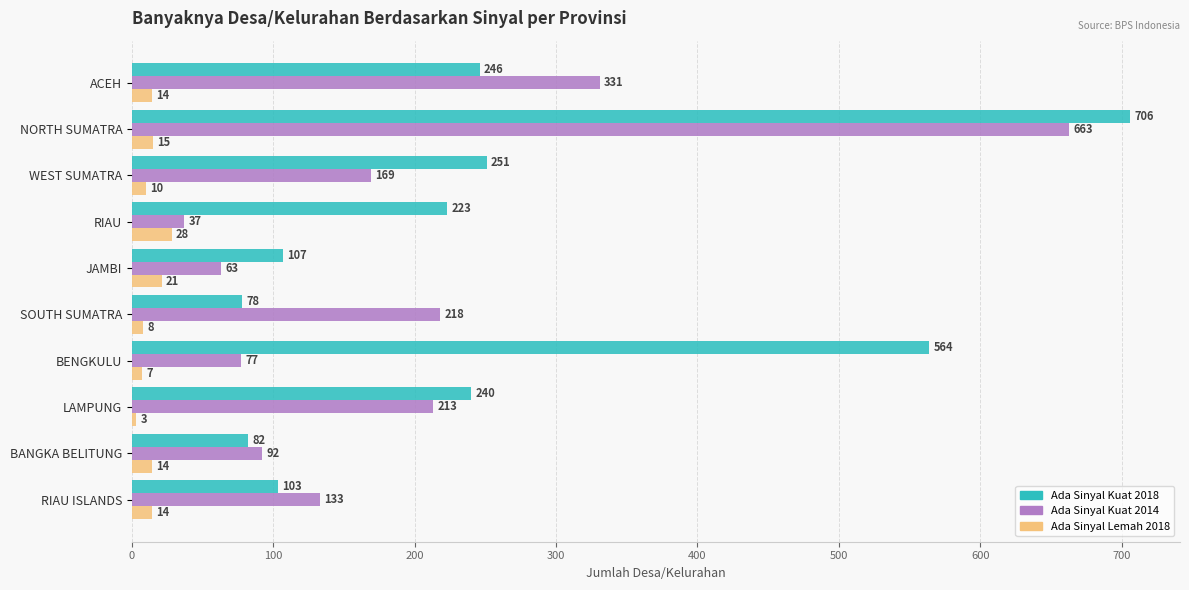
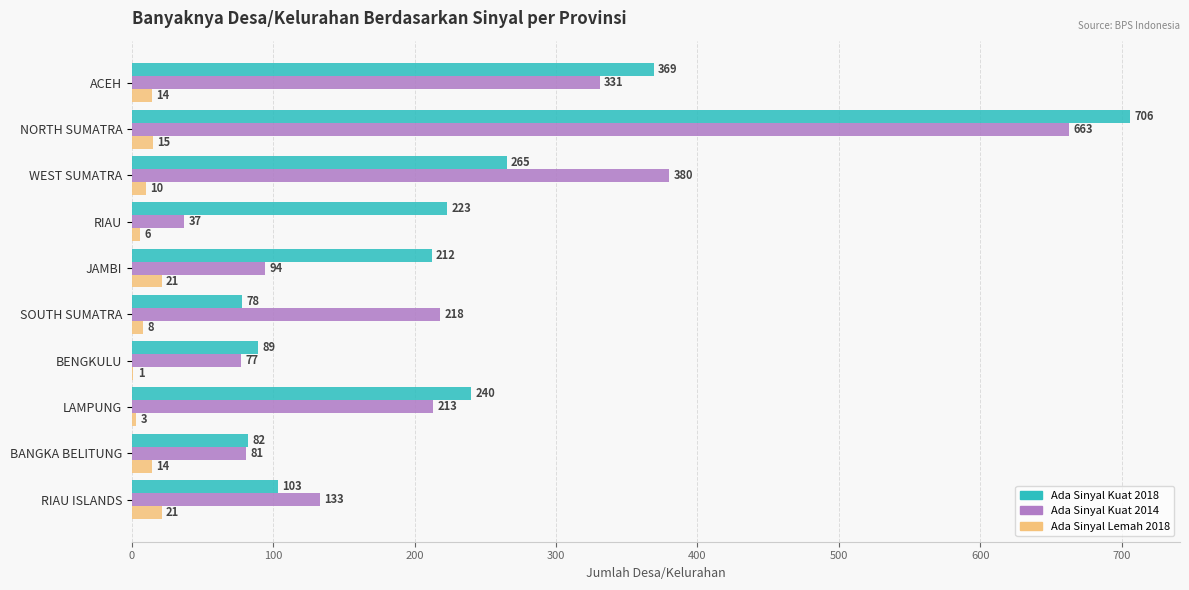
  {
    "Ada Sinyal Kuat 2018": {
-     "ACEH": 246,
+     "ACEH": 369,
      "NORTH SUMATRA": 706,
-     "WEST SUMATRA": 251,
+     "WEST SUMATRA": 265,
      "RIAU": 223,
-     "JAMBI": 107,
+     "JAMBI": 212,
      "SOUTH SUMATRA": 78,
-     "BENGKULU": 564,
+     "BENGKULU": 89,
      "LAMPUNG": 240,
      "BANGKA BELITUNG": 82,
      "RIAU ISLANDS": 103
    },
    "Ada Sinyal Kuat 2014": {
      "ACEH": 331,
      "NORTH SUMATRA": 663,
-     "WEST SUMATRA": 169,
+     "WEST SUMATRA": 380,
      "RIAU": 37,
-     "JAMBI": 63,
+     "JAMBI": 94,
      "SOUTH SUMATRA": 218,
      "BENGKULU": 77,
      "LAMPUNG": 213,
-     "BANGKA BELITUNG": 92,
+     "BANGKA BELITUNG": 81,
      "RIAU ISLANDS": 133
    },
    "Ada Sinyal Lemah 2018": {
      "ACEH": 14,
      "NORTH SUMATRA": 15,
      "WEST SUMATRA": 10,
-     "RIAU": 28,
+     "RIAU": 6,
      "JAMBI": 21,
      "SOUTH SUMATRA": 8,
-     "BENGKULU": 7,
+     "BENGKULU": 1,
      "LAMPUNG": 3,
      "BANGKA BELITUNG": 14,
-     "RIAU ISLANDS": 14
+     "RIAU ISLANDS": 21
    }
  }
